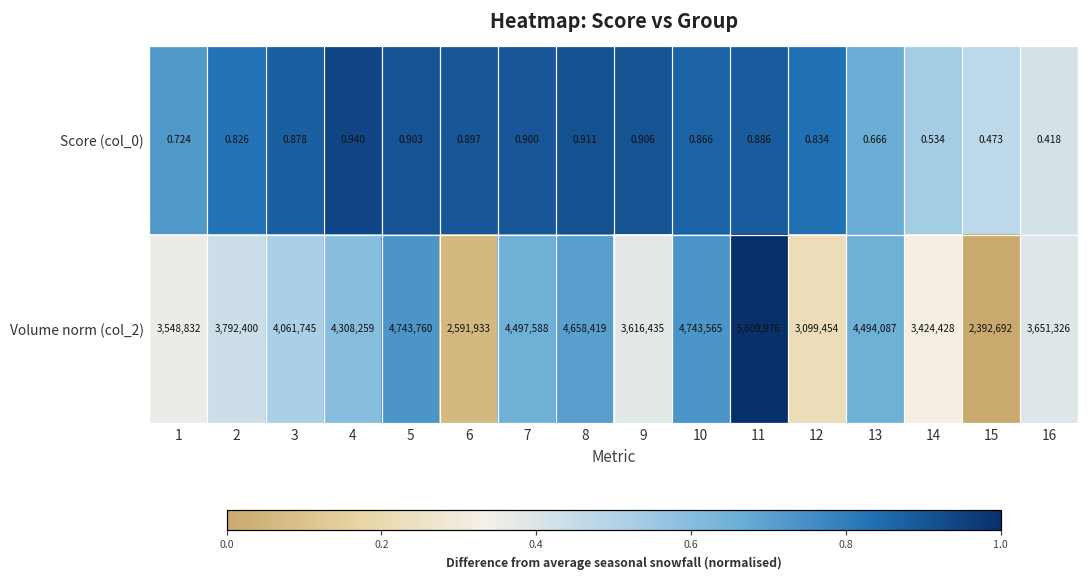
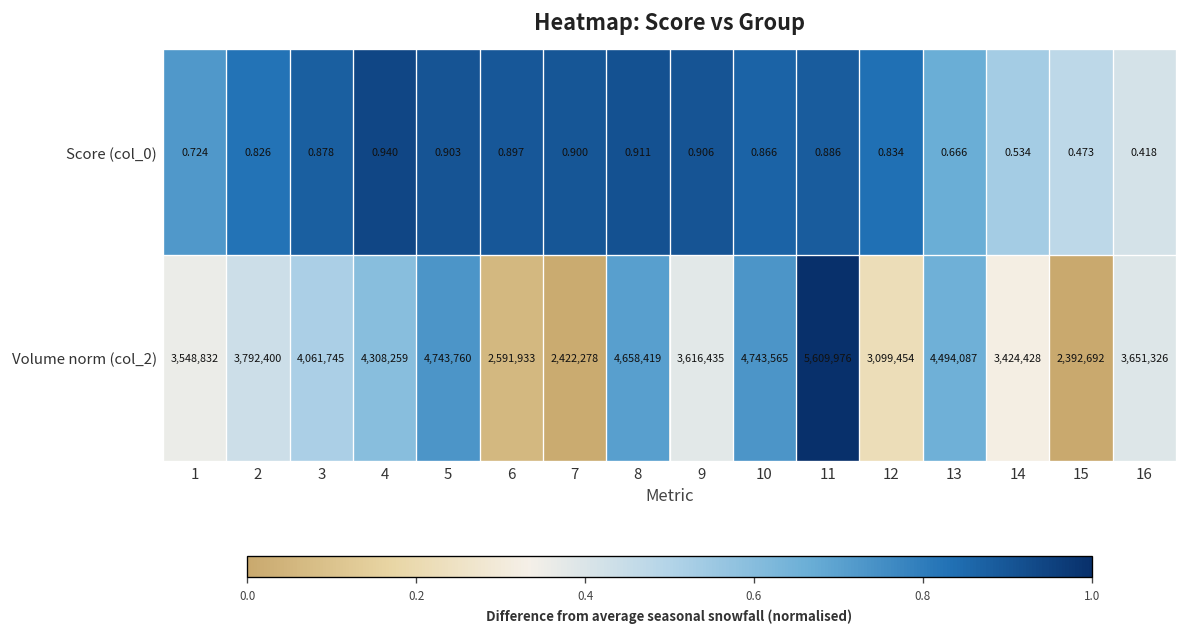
  {
    "Score (col_0)": {
      "1": "0.724",
      "2": "0.826",
      "3": "0.878",
      "4": "0.940",
      "5": "0.903",
      "6": "0.897",
      "7": "0.900",
      "8": "0.911",
      "9": "0.906",
      "10": "0.866",
      "11": "0.886",
      "12": "0.834",
      "13": "0.666",
      "14": "0.534",
      "15": "0.473",
      "16": "0.418"
    },
    "Volume norm (col_2)": {
      "1": "3,548,832",
      "2": "3,792,400",
      "3": "4,061,745",
      "4": "4,308,259",
      "5": "4,743,760",
      "6": "2,591,933",
-     "7": "4,497,588",
+     "7": "2,422,278",
      "8": "4,658,419",
      "9": "3,616,435",
      "10": "4,743,565",
      "11": "5,609,976",
      "12": "3,099,454",
      "13": "4,494,087",
      "14": "3,424,428",
      "15": "2,392,692",
      "16": "3,651,326"
    }
  }
